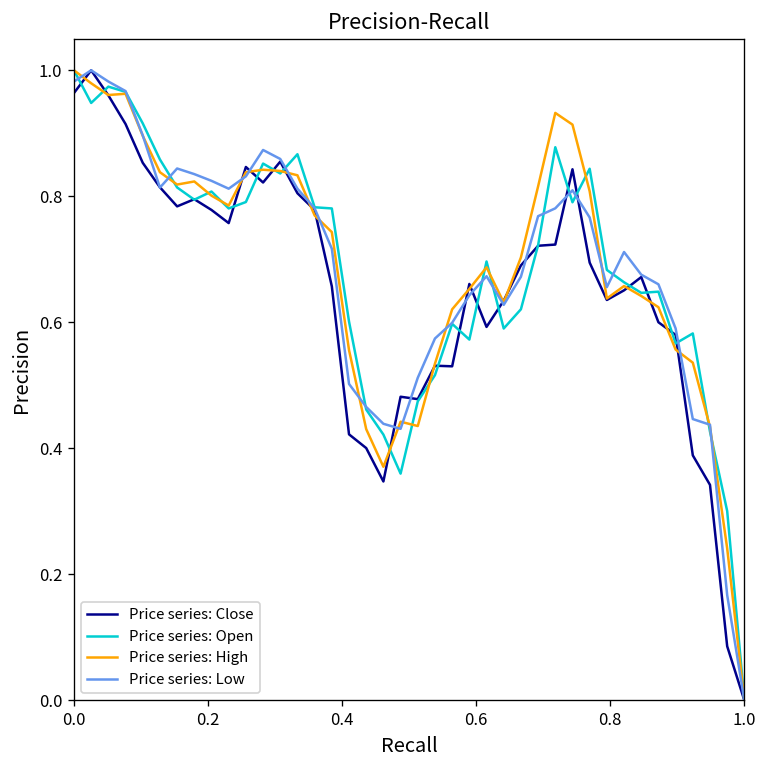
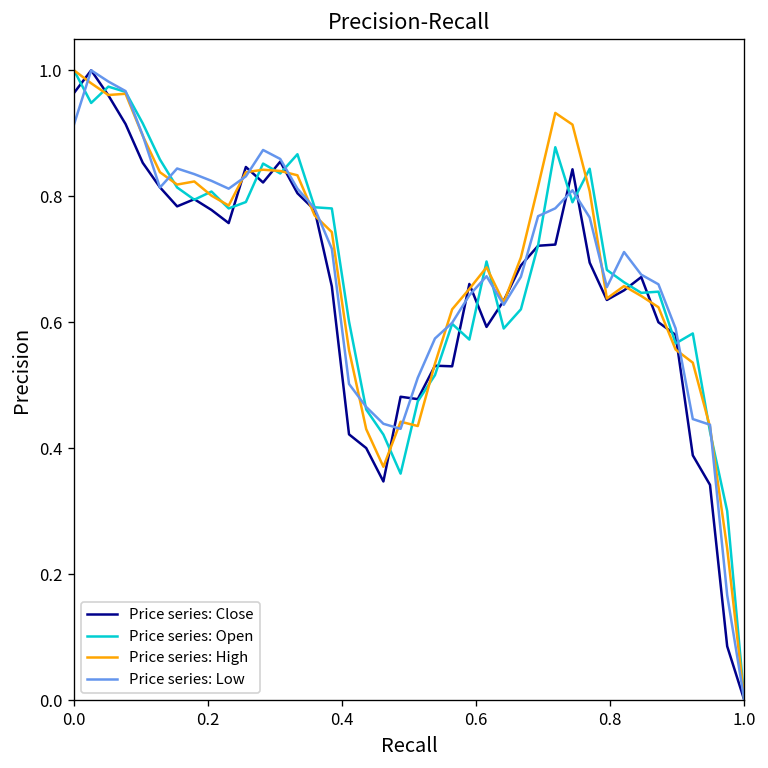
  {
    "Price series: Close": {
      "0.0": 0.96
    },
    "Price series: Low": {
-     "0.0": 0.98
+     "0.0": 0.91
    }
  }
